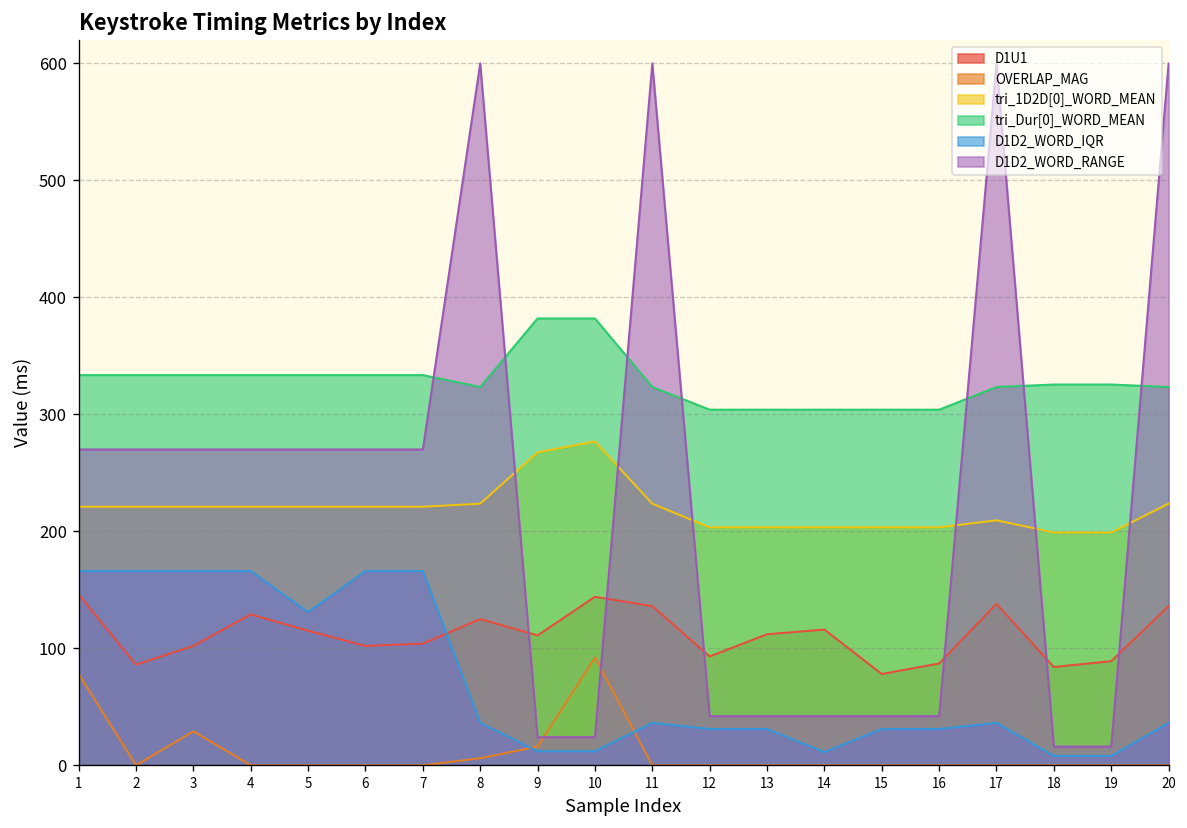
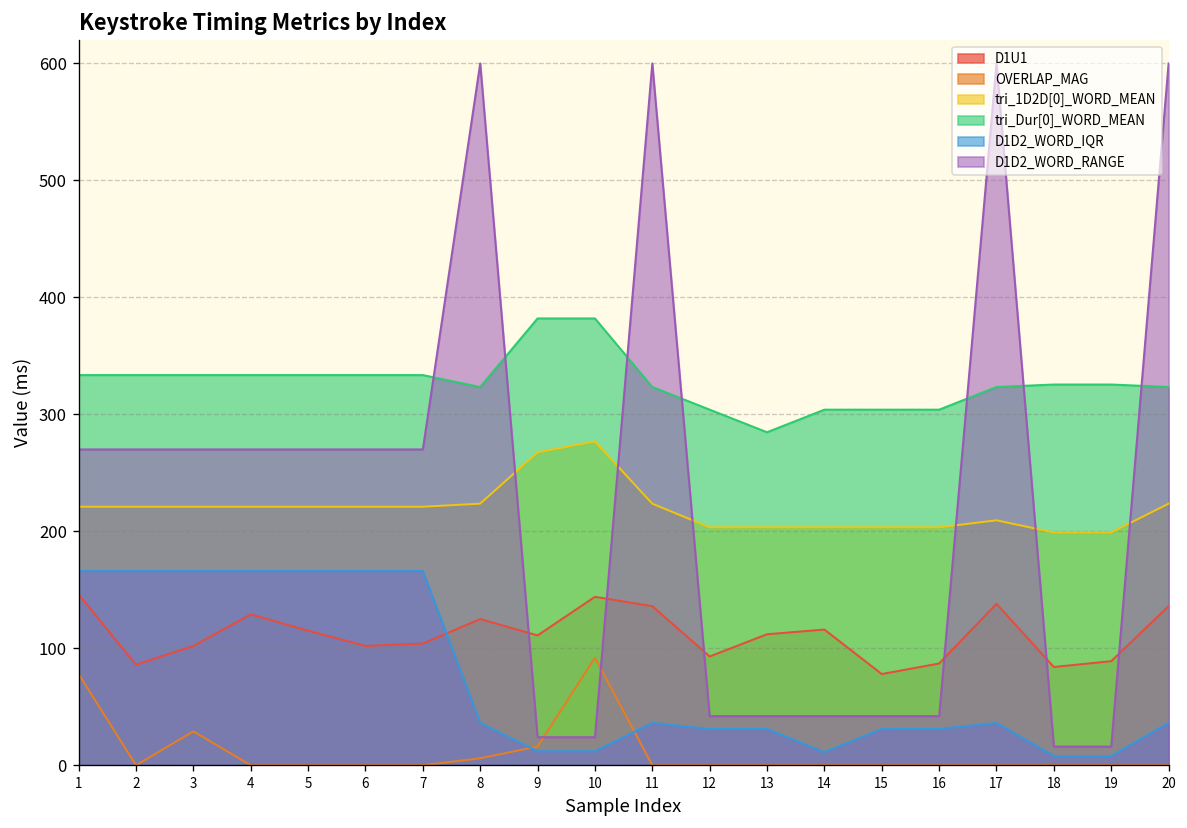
  {
    "tri_1D2D[0]_WORD_MEAN": {
      "1": 220,
      "2": 220,
      "3": 220,
      "4": 220,
      "5": 220,
      "6": 220,
      "7": 220,
      "8": 220,
      "9": 270,
      "10": 280,
      "11": 220,
      "12": 200,
      "13": 200,
      "14": 200,
      "15": 200,
      "16": 200,
      "17": 210,
      "18": 200,
      "19": 200,
      "20": 220
    },
    "tri_Dur[0]_WORD_MEAN": {
      "1": 330,
      "2": 330,
      "3": 330,
      "4": 330,
      "5": 330,
      "6": 330,
      "7": 330,
      "8": 320,
      "9": 380,
      "10": 380,
      "11": 320,
      "12": 300,
-     "13": 300,
+     "13": 280,
      "14": 300,
      "15": 300,
      "16": 300,
      "17": 320,
      "18": 330,
      "19": 330,
      "20": 320
    },
    "D1D2_WORD_IQR": {
      "1": 170,
      "2": 170,
      "3": 170,
      "4": 170,
-     "5": 130,
+     "5": 170,
      "6": 170,
      "7": 170,
      "8": 40,
      "9": 10,
      "10": 10,
      "11": 40,
      "12": 30,
      "13": 30,
      "14": 10,
      "15": 30,
      "16": 30,
      "17": 40,
      "18": 10,
      "19": 10,
      "20": 40
    },
    "D1D2_WORD_RANGE": {
      "1": 270,
      "2": 270,
      "3": 270,
      "4": 270,
      "5": 270,
      "6": 270,
      "7": 270,
      "8": 600,
      "9": 20,
      "10": 20,
      "11": 600,
      "12": 40,
      "13": 40,
      "14": 40,
      "15": 40,
      "16": 40,
      "18": 20,
      "19": 20,
      "20": 600
    }
  }
